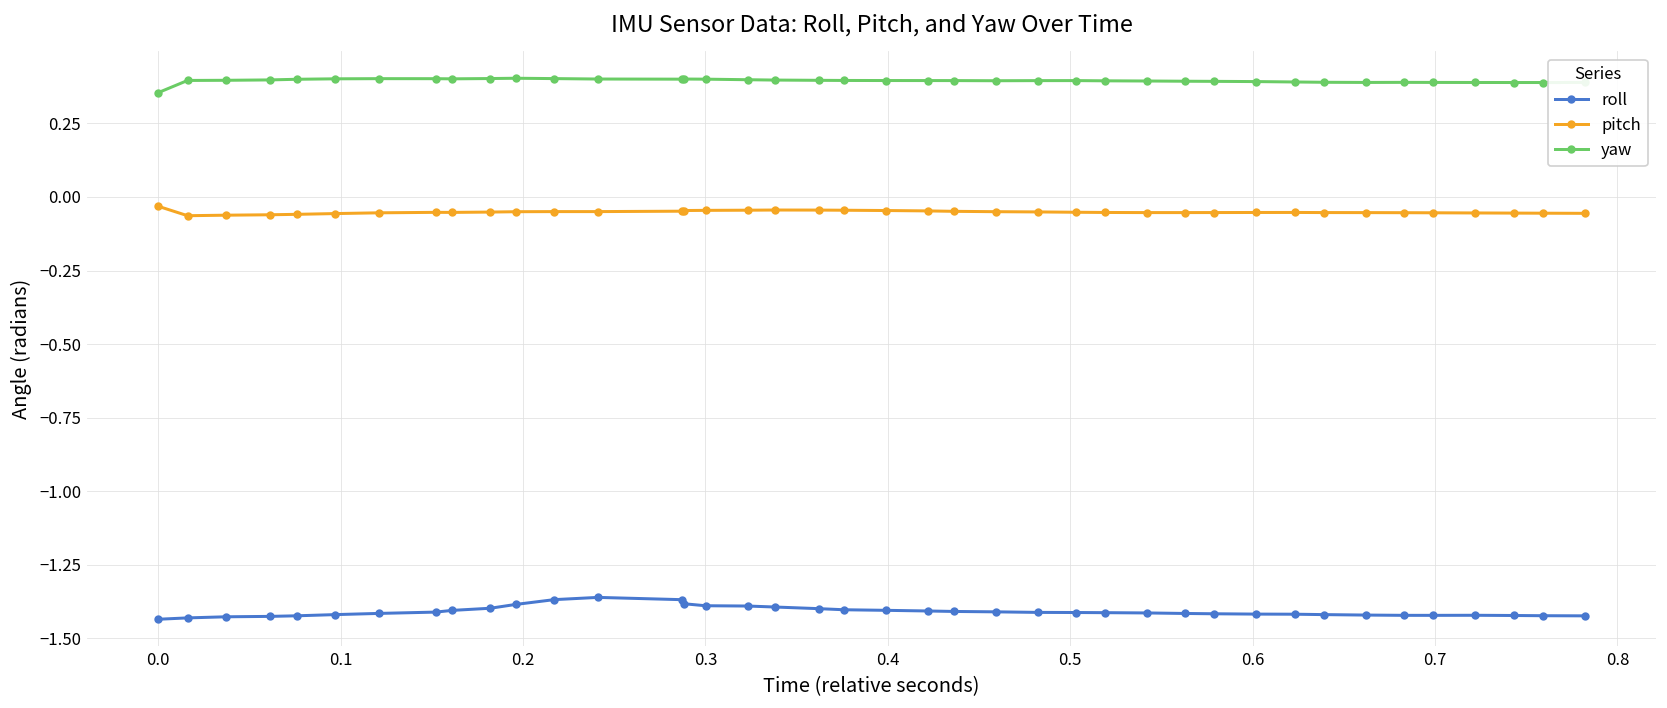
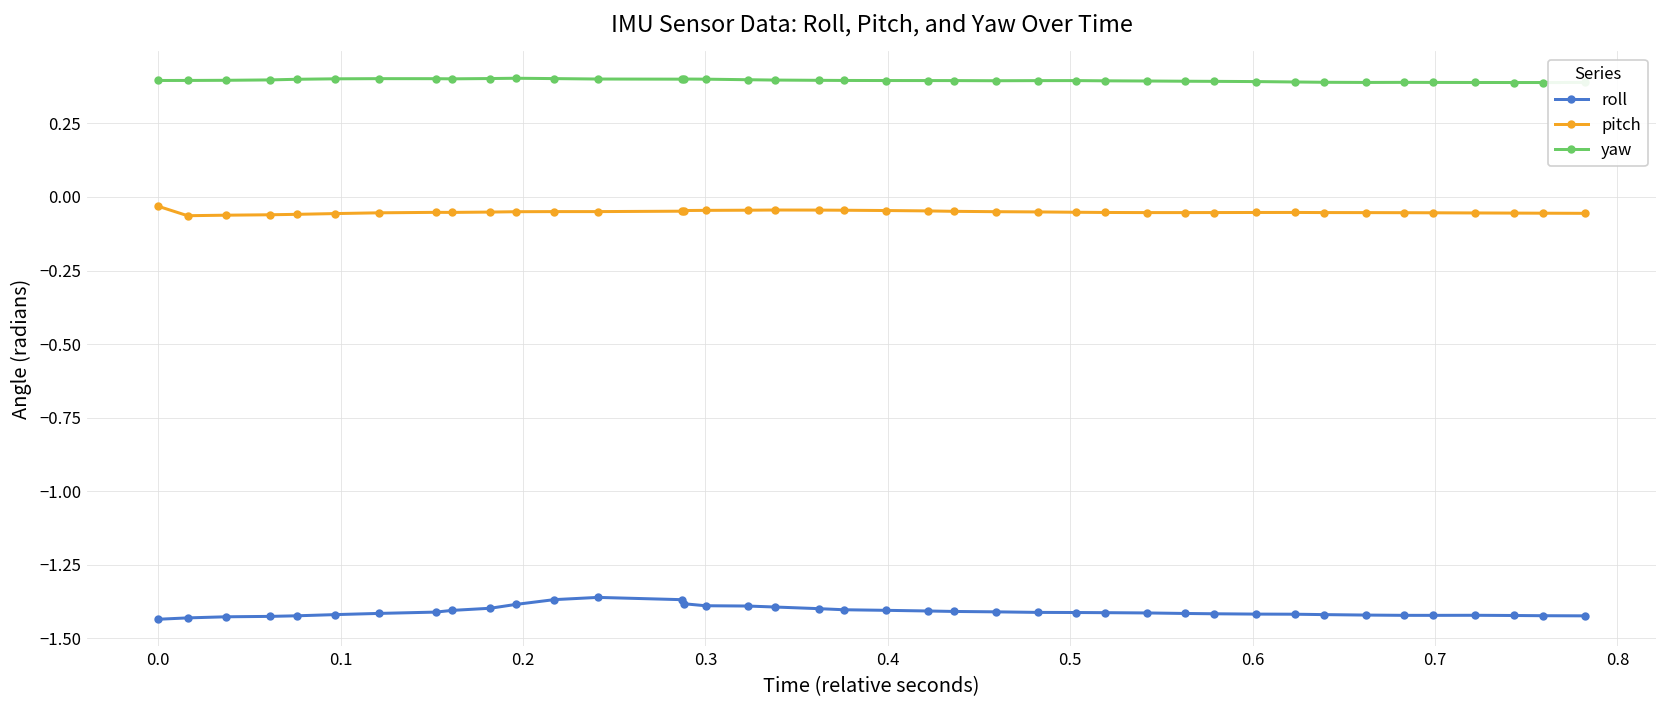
  {
    "roll": {
      "0.0": -1.43
    },
    "pitch": {
      "0.0": -0.03
    },
    "yaw": {
-     "0.0": 0.35
+     "0.0": 0.40
    }
  }
